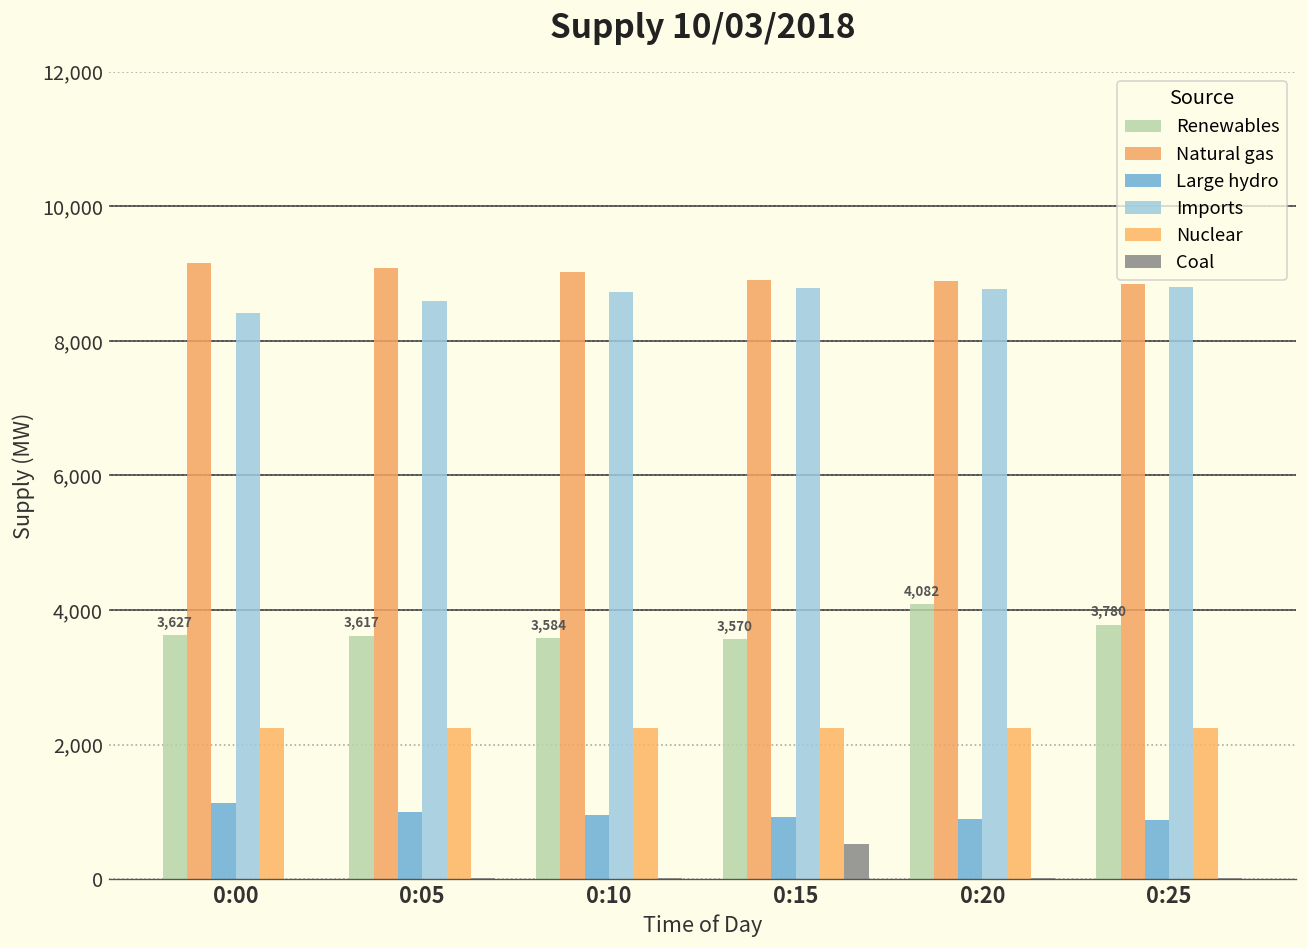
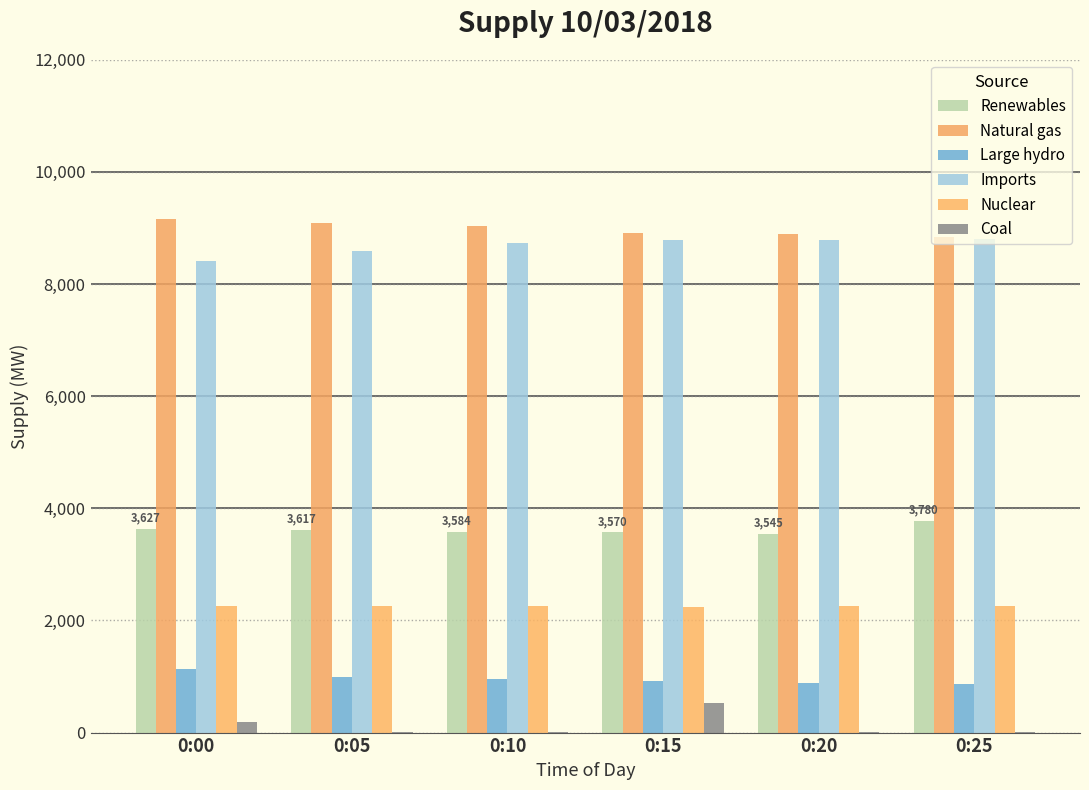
  {
    "Renewables": {
      "0:00": "3,627",
      "0:05": "3,617",
      "0:10": "3,584",
      "0:15": "3,570",
-     "0:20": "4,082",
+     "0:20": "3,545",
      "0:25": "3,780"
    },
    "Coal": {
-     "0:00": "0",
+     "0:00": "200",
      "0:15": "500"
    }
  }
